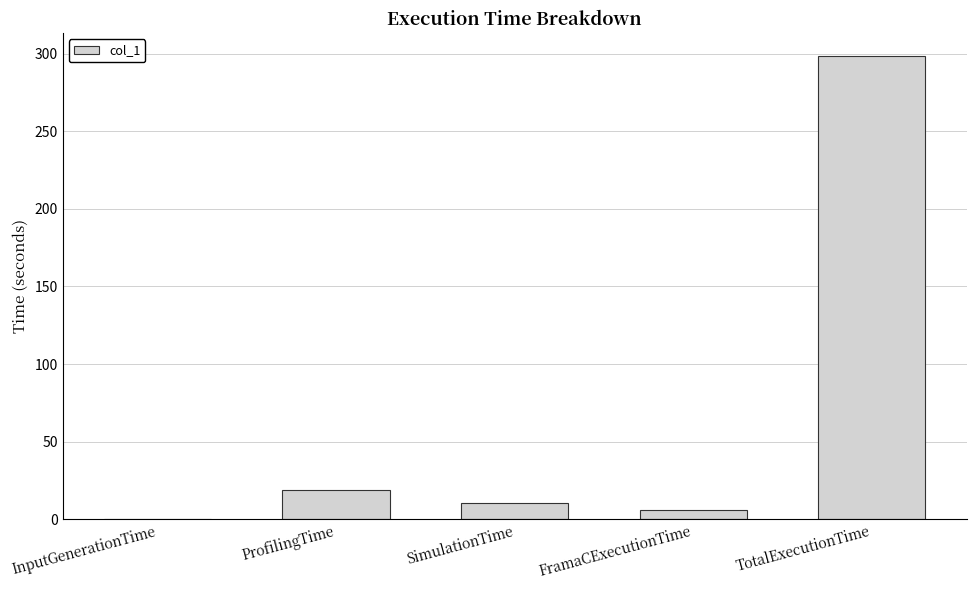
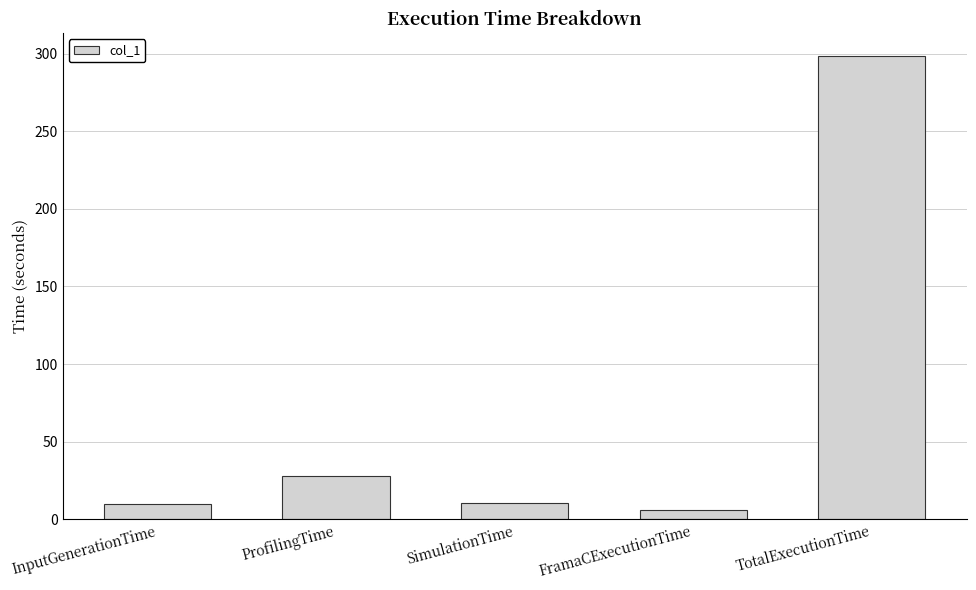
  {
-   "InputGenerationTime": 0,
-   "ProfilingTime": 19,
+   "InputGenerationTime": 10,
+   "ProfilingTime": 28,
    "SimulationTime": 10,
    "FramaCExecutionTime": 6,
    "TotalExecutionTime": 298
  }
